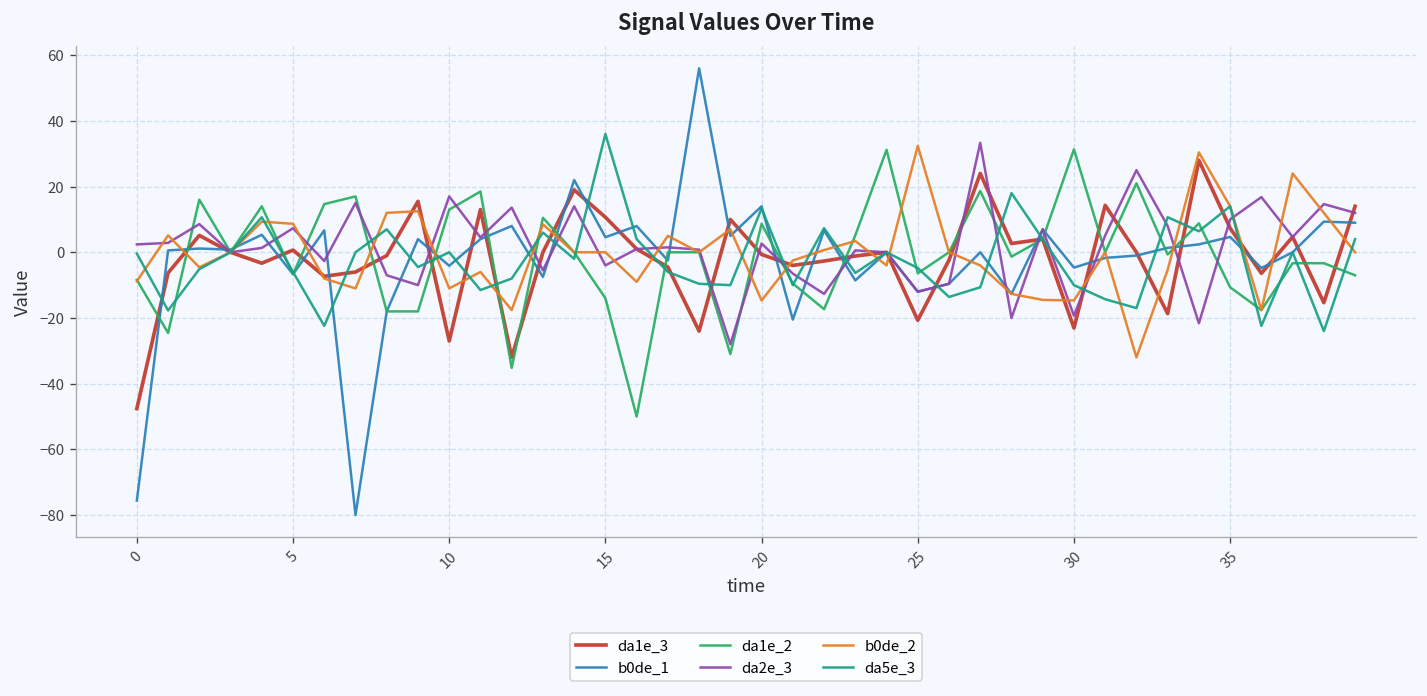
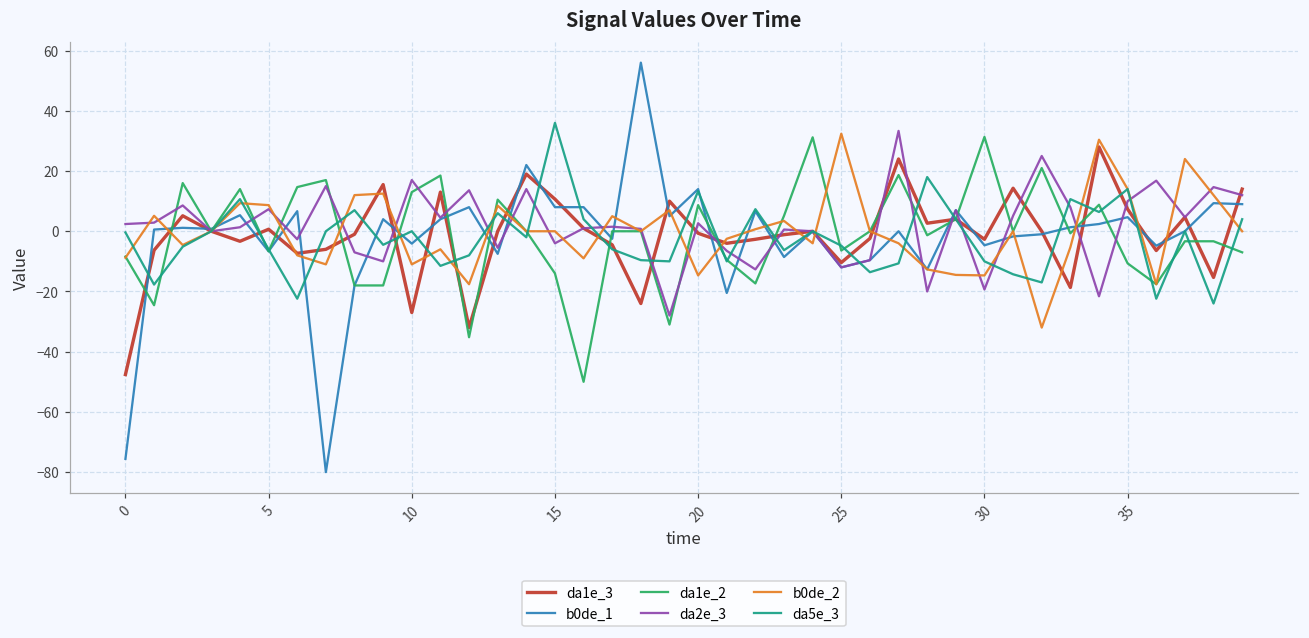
  {
    "da1e_3": {
      "0": -48,
      "5": 1,
      "10": -27,
      "15": 11,
      "20": -1,
-     "25": -21,
-     "30": -23,
+     "25": -10,
+     "30": -3,
      "35": 7
    },
    "b0de_1": {
      "0": -76,
      "10": -4,
-     "15": 5,
+     "15": 8,
      "30": -5,
      "35": 5
    },
    "da2e_3": {
      "0": 2,
      "5": 7,
      "10": 17,
      "15": -4,
      "20": 3,
      "30": -19,
      "35": 10
    },
    "b0de_2": {
      "5": 9,
      "10": -11,
      "15": 0,
      "20": -15,
      "25": 32,
      "30": -15
    }
  }
